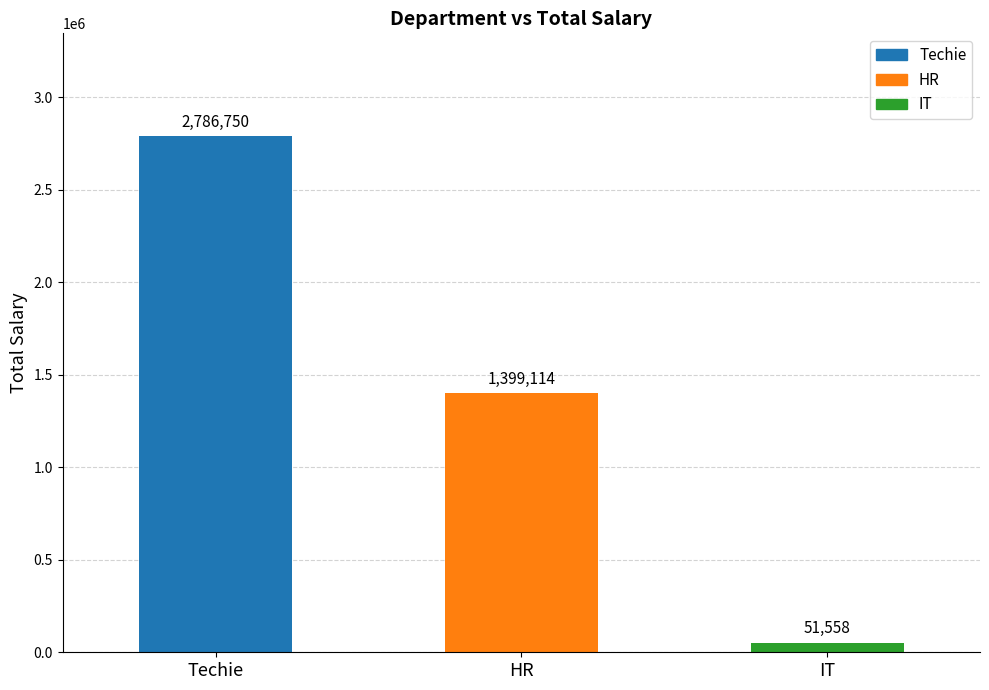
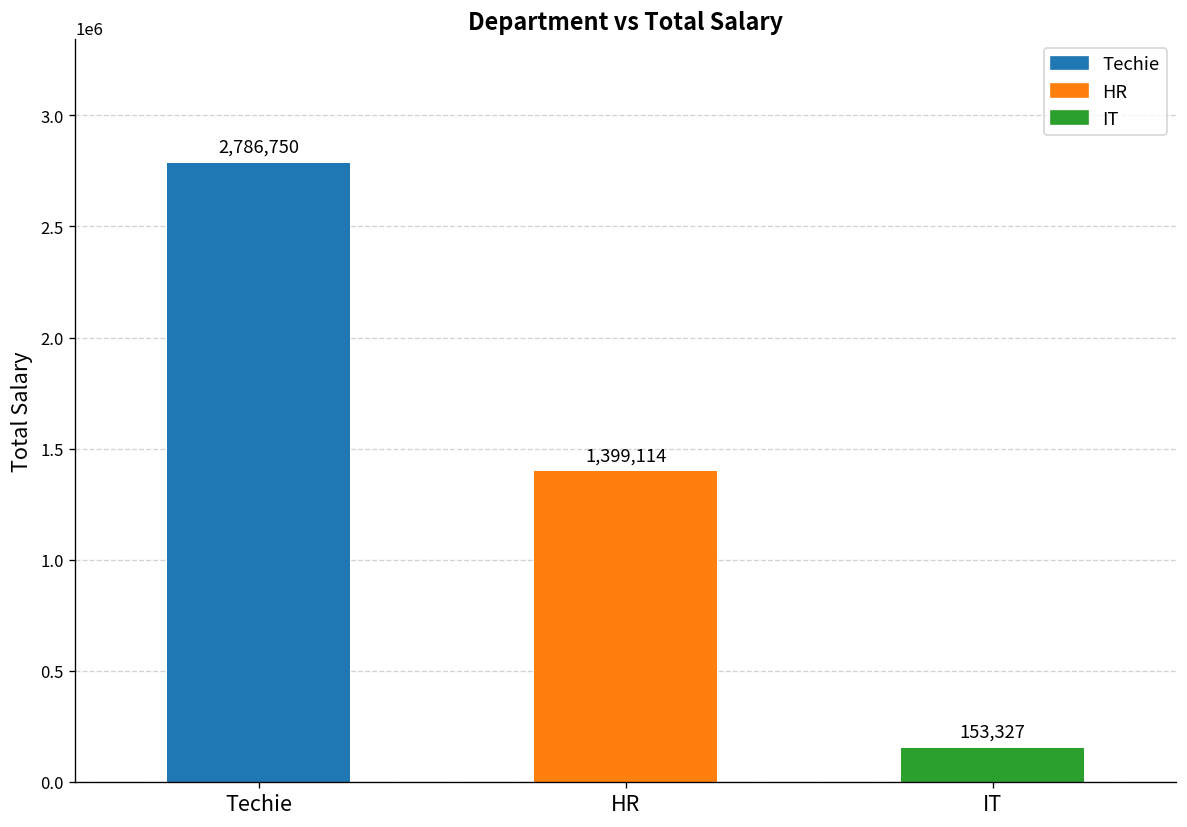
  {
    "Techie": "2,786,750",
    "HR": "1,399,114",
-   "IT": "51,558"
+   "IT": "153,327"
  }
